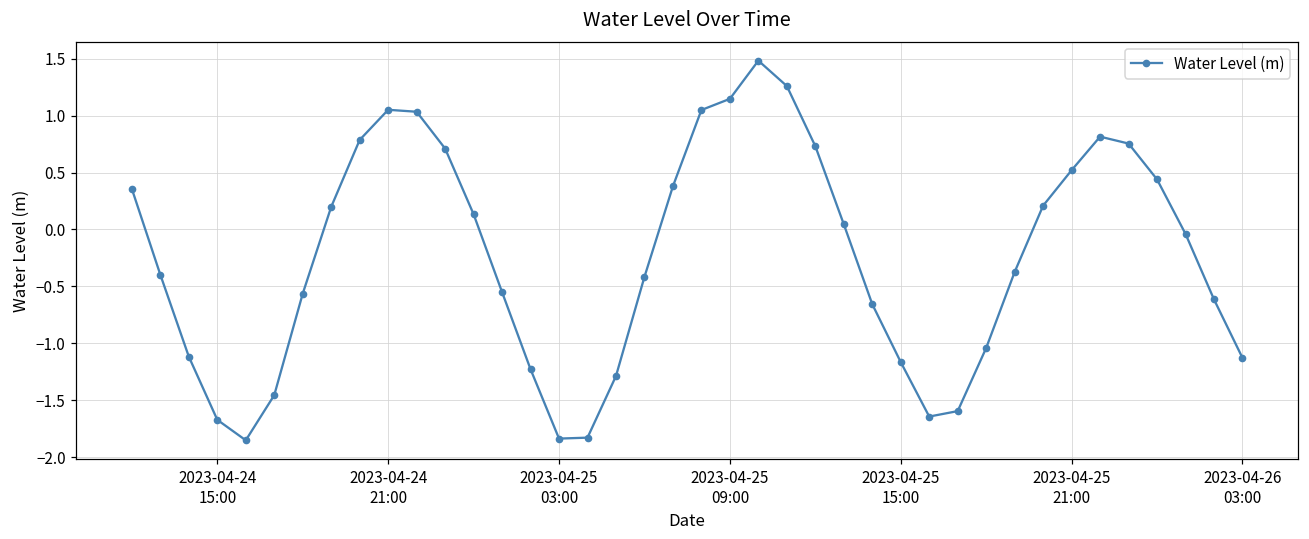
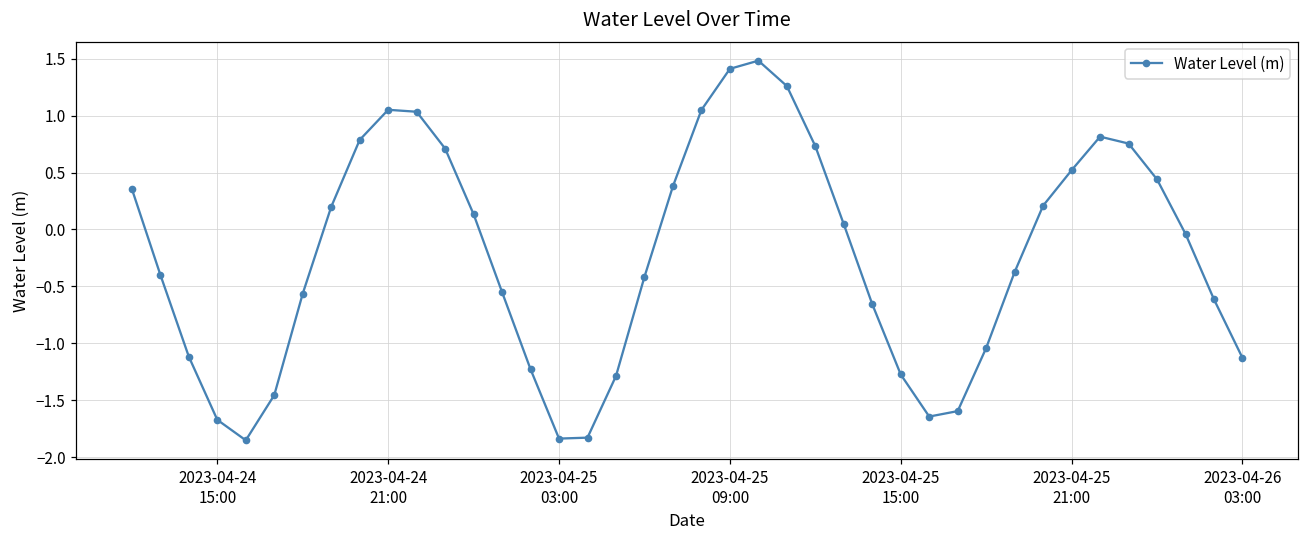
  {
    "2023-04-24 15:00": -1.67,
    "2023-04-24 21:00": 1.05,
    "2023-04-25 03:00": -1.83,
-   "2023-04-25 09:00": 1.15,
-   "2023-04-25 15:00": -1.16,
+   "2023-04-25 09:00": 1.41,
+   "2023-04-25 15:00": -1.27,
    "2023-04-25 21:00": 0.52,
    "2023-04-26 03:00": -1.13
  }
